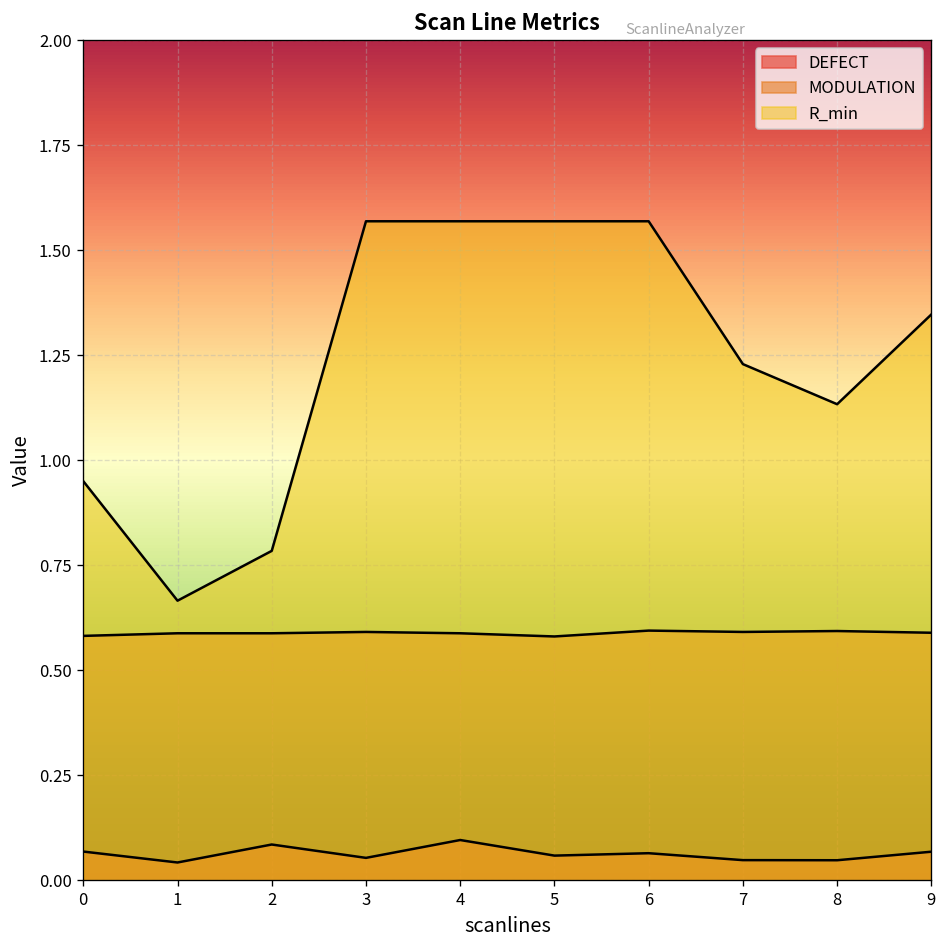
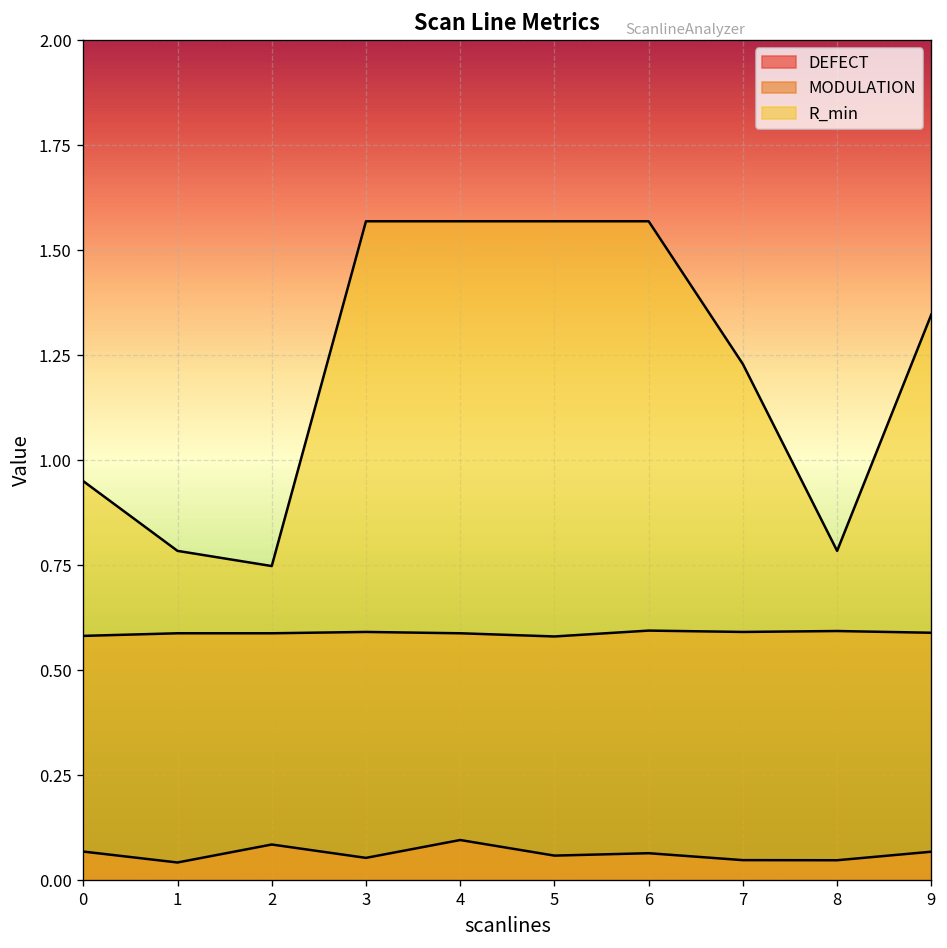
  {
    "R_min": {
      "0": 0.95,
-     "1": 0.67,
-     "2": 0.78,
+     "1": 0.78,
+     "2": 0.75,
      "3": 1.57,
      "4": 1.57,
      "5": 1.57,
      "6": 1.57,
      "7": 1.23,
-     "8": 1.13,
+     "8": 0.78,
      "9": 1.35
    }
  }
